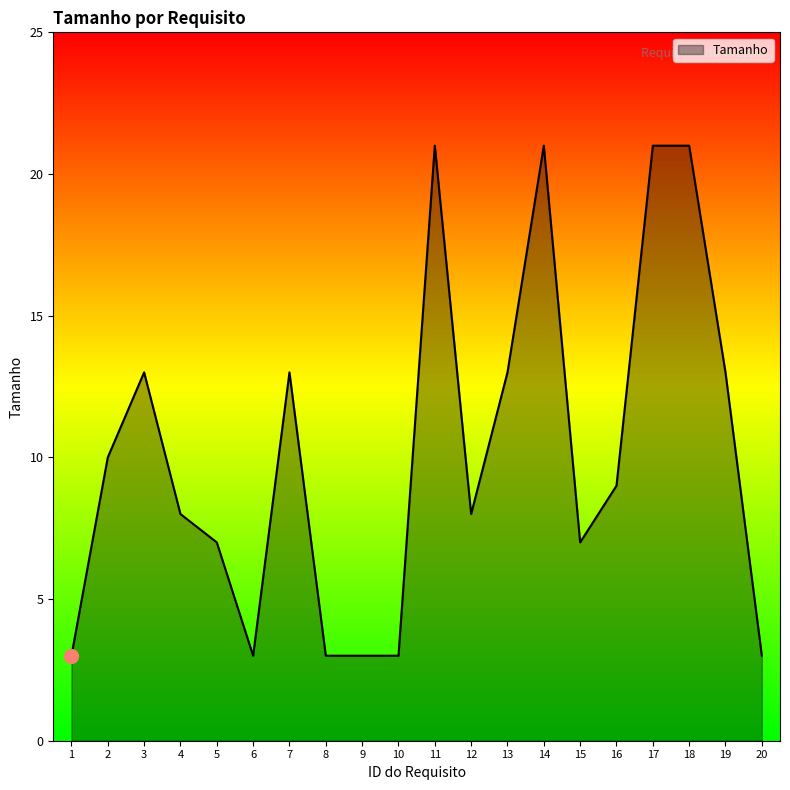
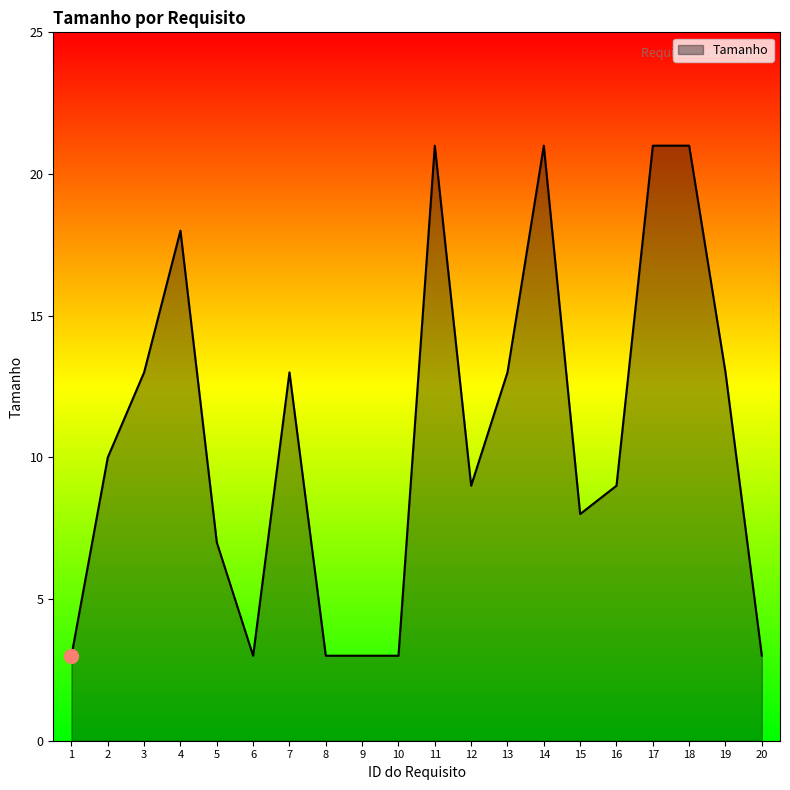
  {
    "Tamanho": {
      "2": 10,
      "3": 13,
-     "4": 8,
+     "4": 18,
      "5": 7,
      "6": 3,
      "7": 13,
      "8": 3,
      "9": 3,
      "10": 3,
      "11": 21,
-     "12": 8,
+     "12": 9,
      "13": 13,
      "14": 21,
-     "15": 7,
+     "15": 8,
      "16": 9,
      "17": 21,
      "18": 21,
      "19": 13,
      "20": 3
    }
  }
